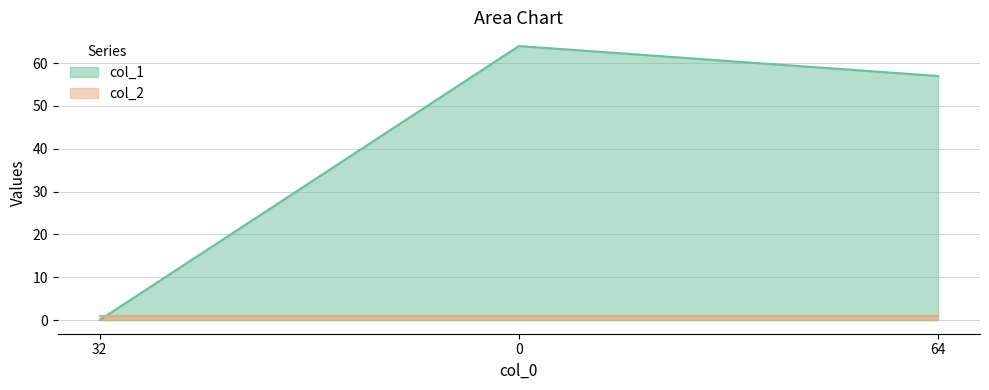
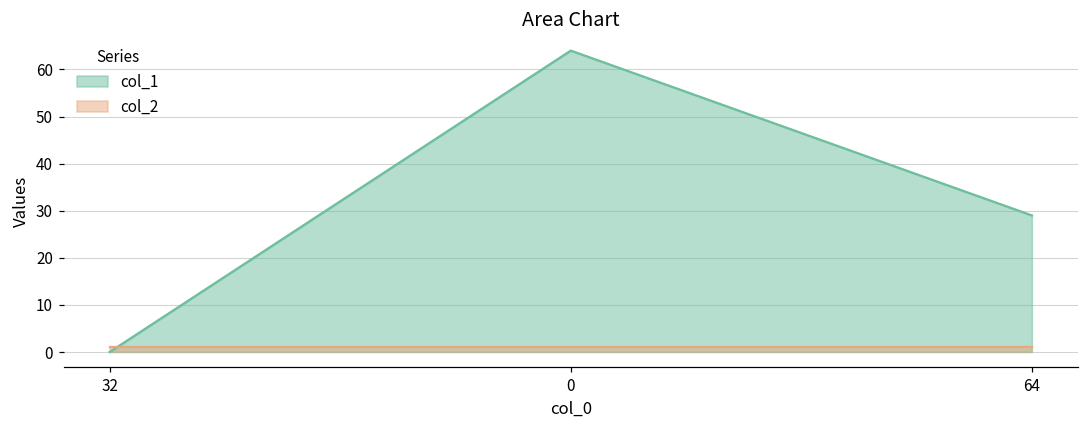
  {
    "col_1": {
      "32": 0,
      "0": 64,
-     "64": 57
+     "64": 29
    },
    "col_2": {
      "32": 1,
      "0": 1,
      "64": 1
    }
  }
